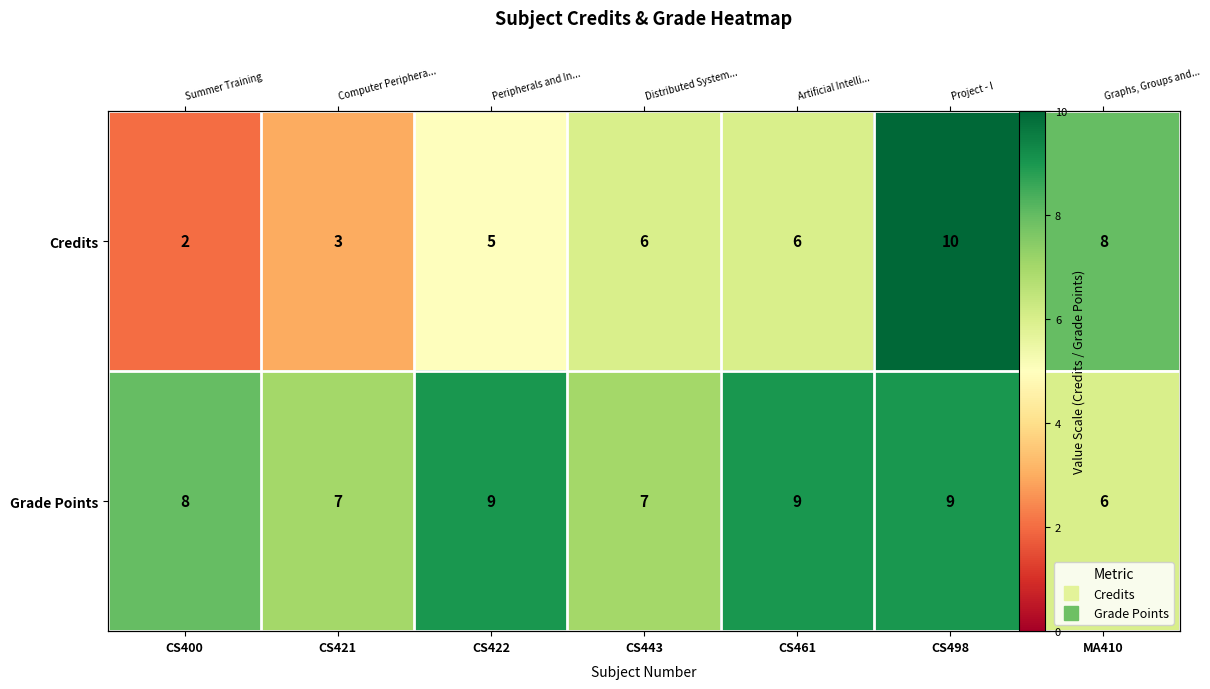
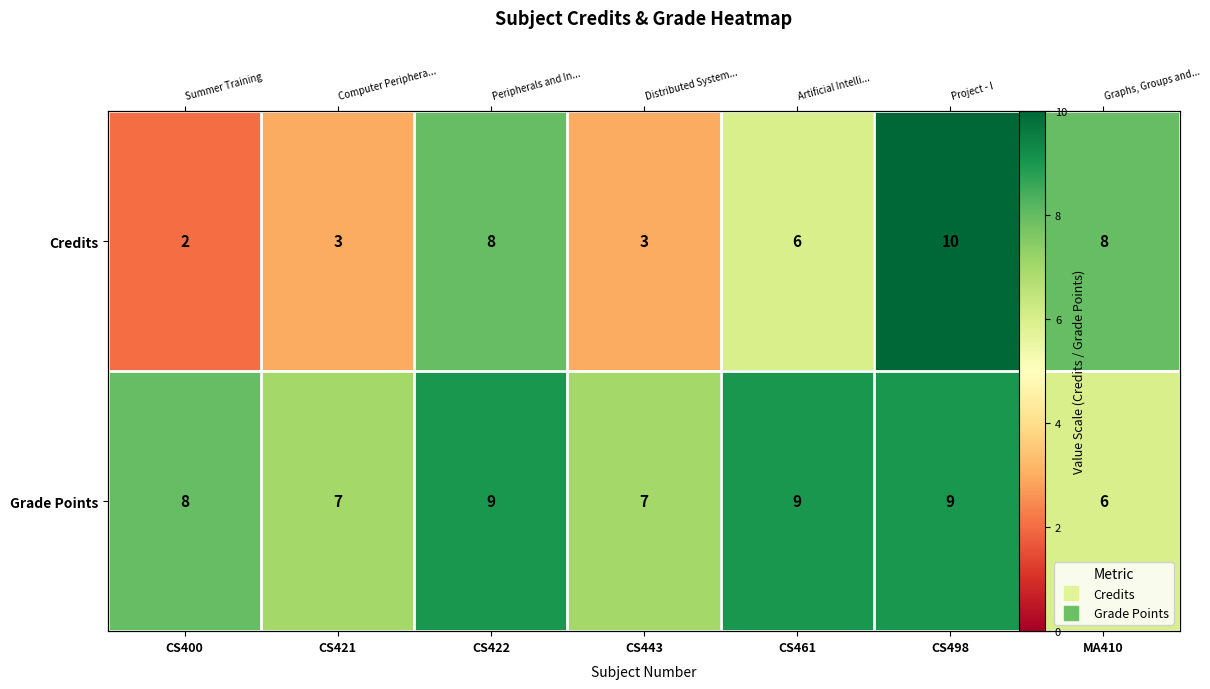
  {
    "Credits": {
      "CS400": 2,
      "CS421": 3,
-     "CS422": 5,
-     "CS443": 6,
+     "CS422": 8,
+     "CS443": 3,
      "CS461": 6,
      "CS498": 10,
      "MA410": 8
    },
    "Grade Points": {
      "CS400": 8,
      "CS421": 7,
      "CS422": 9,
      "CS443": 7,
      "CS461": 9,
      "CS498": 9,
      "MA410": 6
    }
  }
